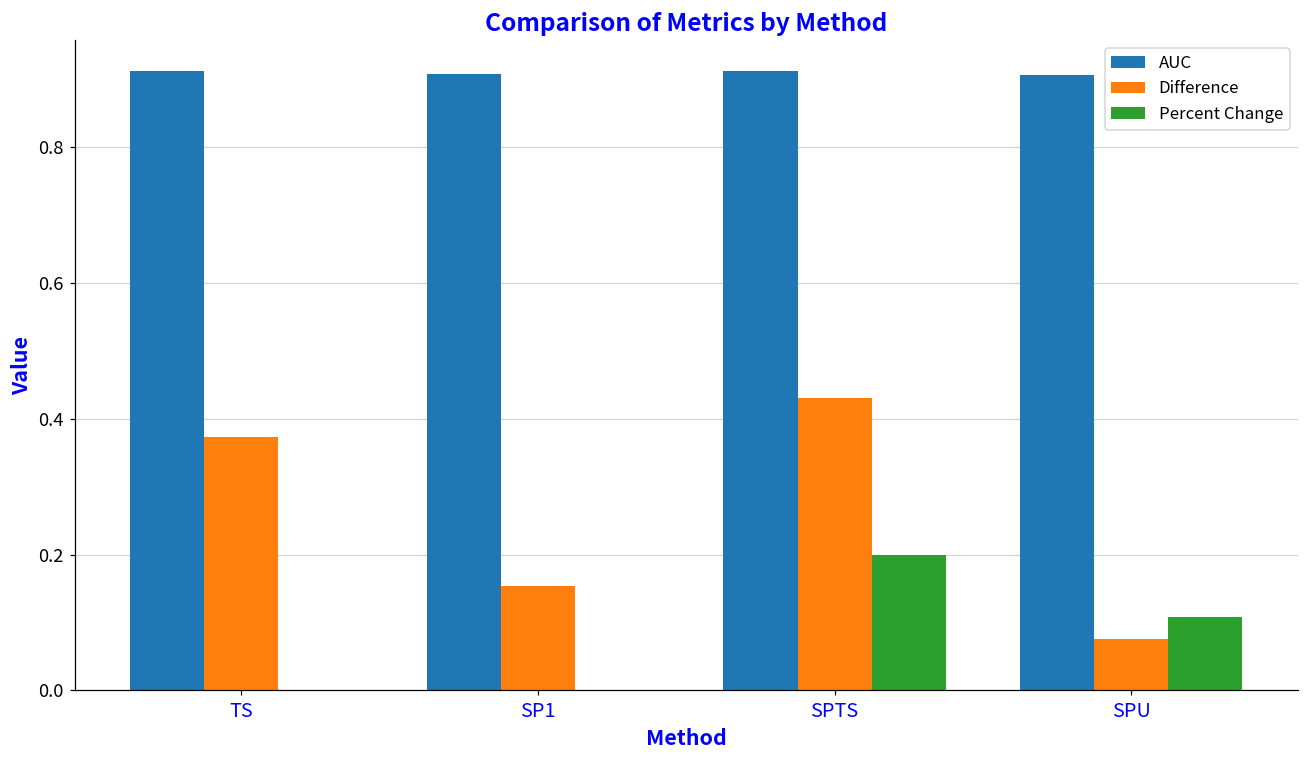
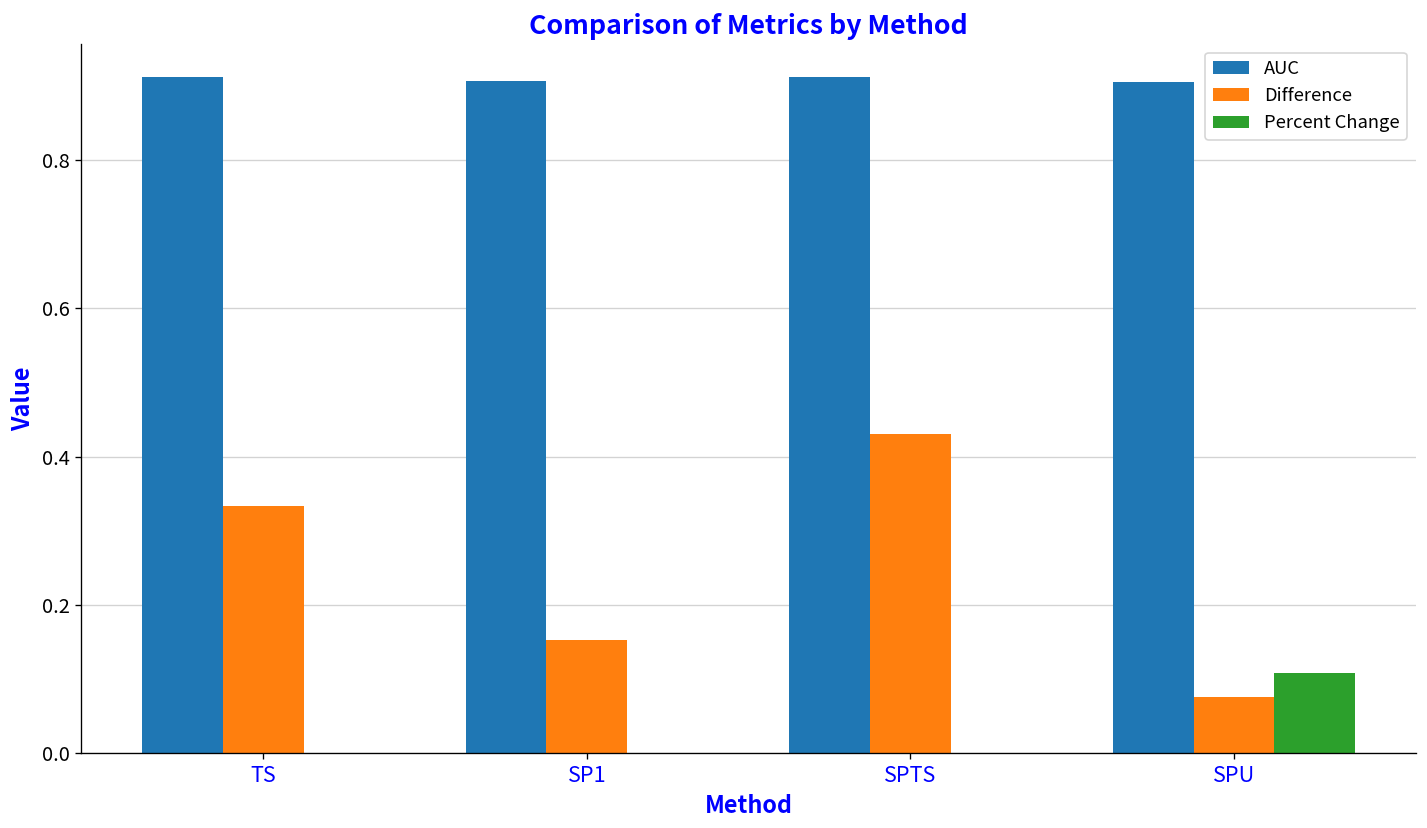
  {
    "AUC": {
      "TS": 0.91,
      "SP1": 0.91,
      "SPTS": 0.91,
      "SPU": 0.91
    },
    "Difference": {
-     "TS": 0.37,
+     "TS": 0.33,
      "SP1": 0.15,
      "SPTS": 0.43,
      "SPU": 0.08
    },
    "Percent Change": {
      "TS": 0.0,
      "SP1": 0.0,
-     "SPTS": 0.2,
+     "SPTS": 0.0,
      "SPU": 0.11
    }
  }
